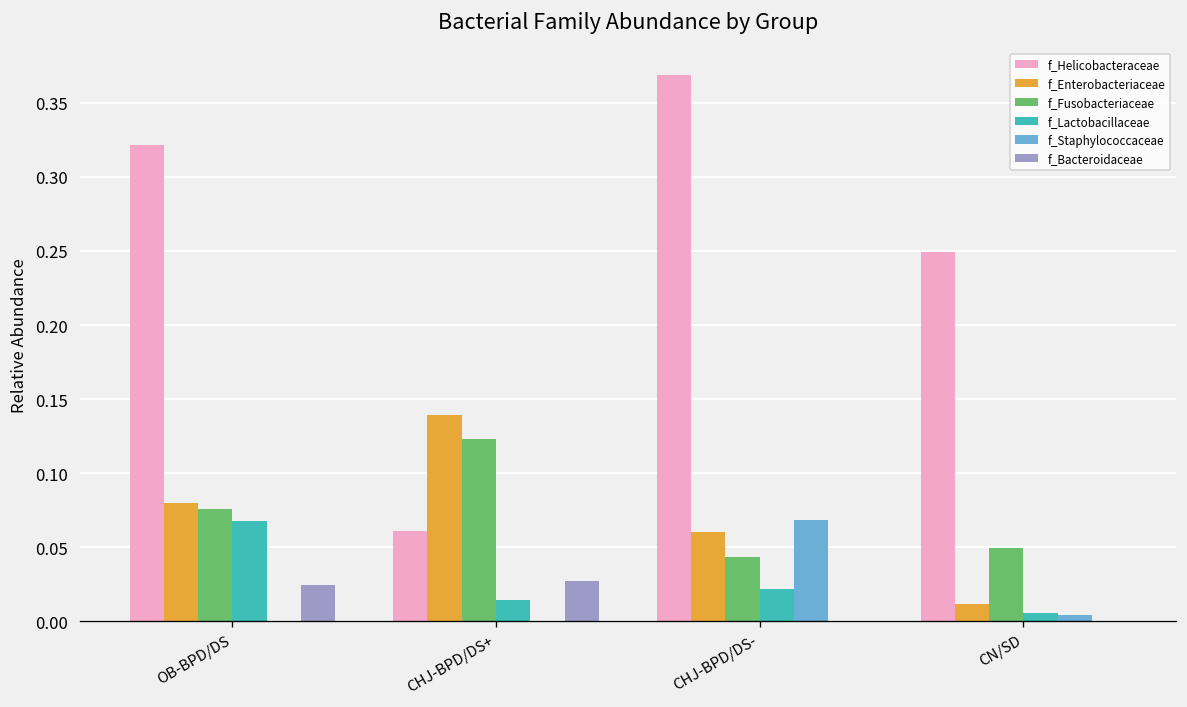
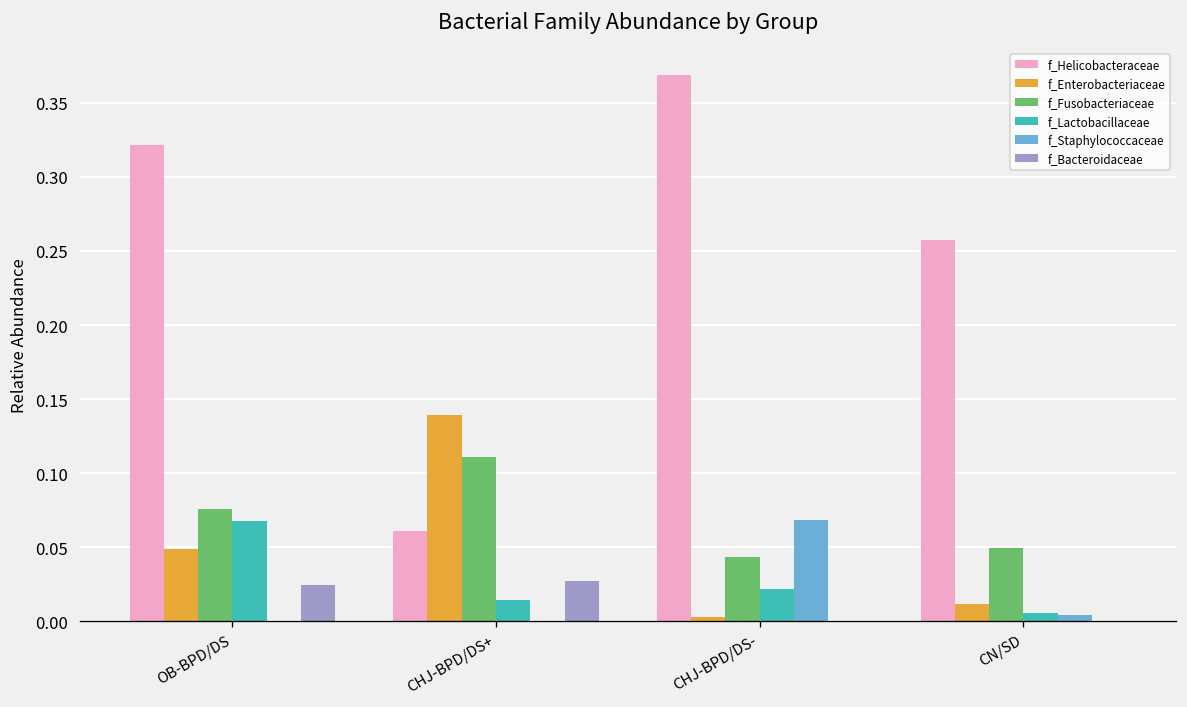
  {
    "f_Helicobacteraceae": {
      "OB-BPD/DS": 0.322,
      "CHJ-BPD/DS+": 0.061,
      "CHJ-BPD/DS-": 0.369,
-     "CN/SD": 0.250
+     "CN/SD": 0.257
    },
    "f_Enterobacteriaceae": {
-     "OB-BPD/DS": 0.080,
+     "OB-BPD/DS": 0.049,
      "CHJ-BPD/DS+": 0.139,
-     "CHJ-BPD/DS-": 0.061,
+     "CHJ-BPD/DS-": 0.003,
      "CN/SD": 0.012
    },
    "f_Fusobacteriaceae": {
      "OB-BPD/DS": 0.076,
-     "CHJ-BPD/DS+": 0.123,
+     "CHJ-BPD/DS+": 0.111,
      "CHJ-BPD/DS-": 0.044,
      "CN/SD": 0.050
    }
  }
